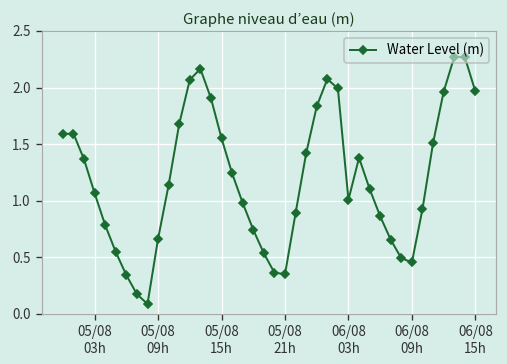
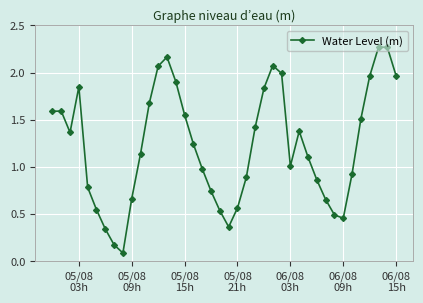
  {
-   "05/08 03h": 1.1,
+   "05/08 03h": 1.8,
    "05/08 09h": 0.7,
    "05/08 15h": 1.6,
-   "05/08 21h": 0.4,
+   "05/08 21h": 0.6,
    "06/08 03h": 1.0,
    "06/08 09h": 0.5,
    "06/08 15h": 2.0
  }
